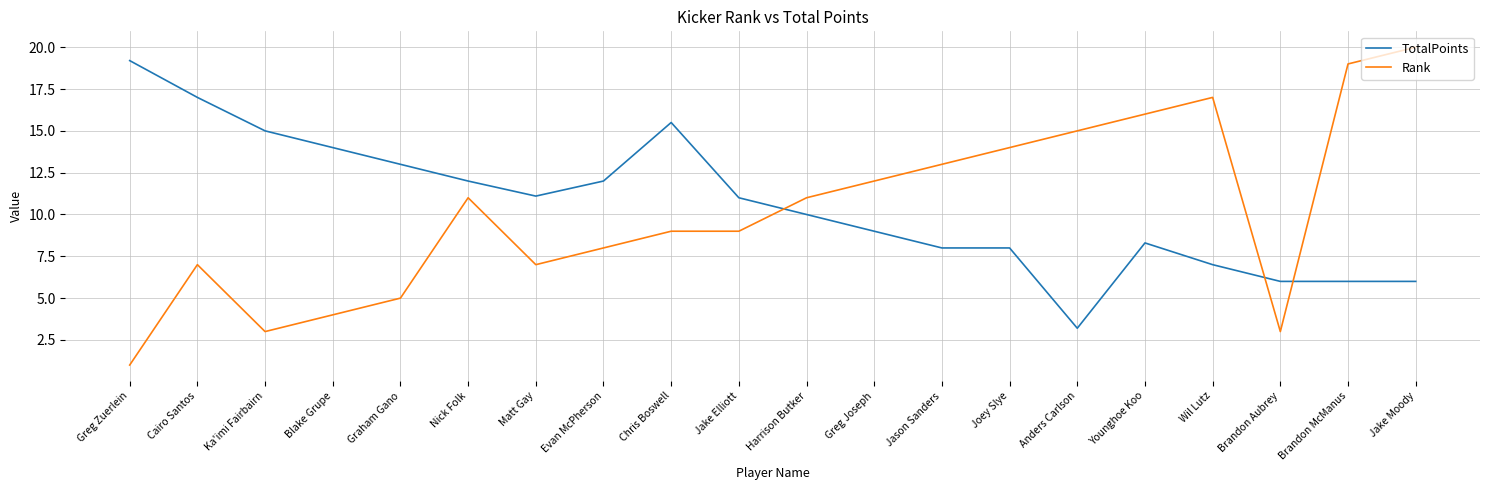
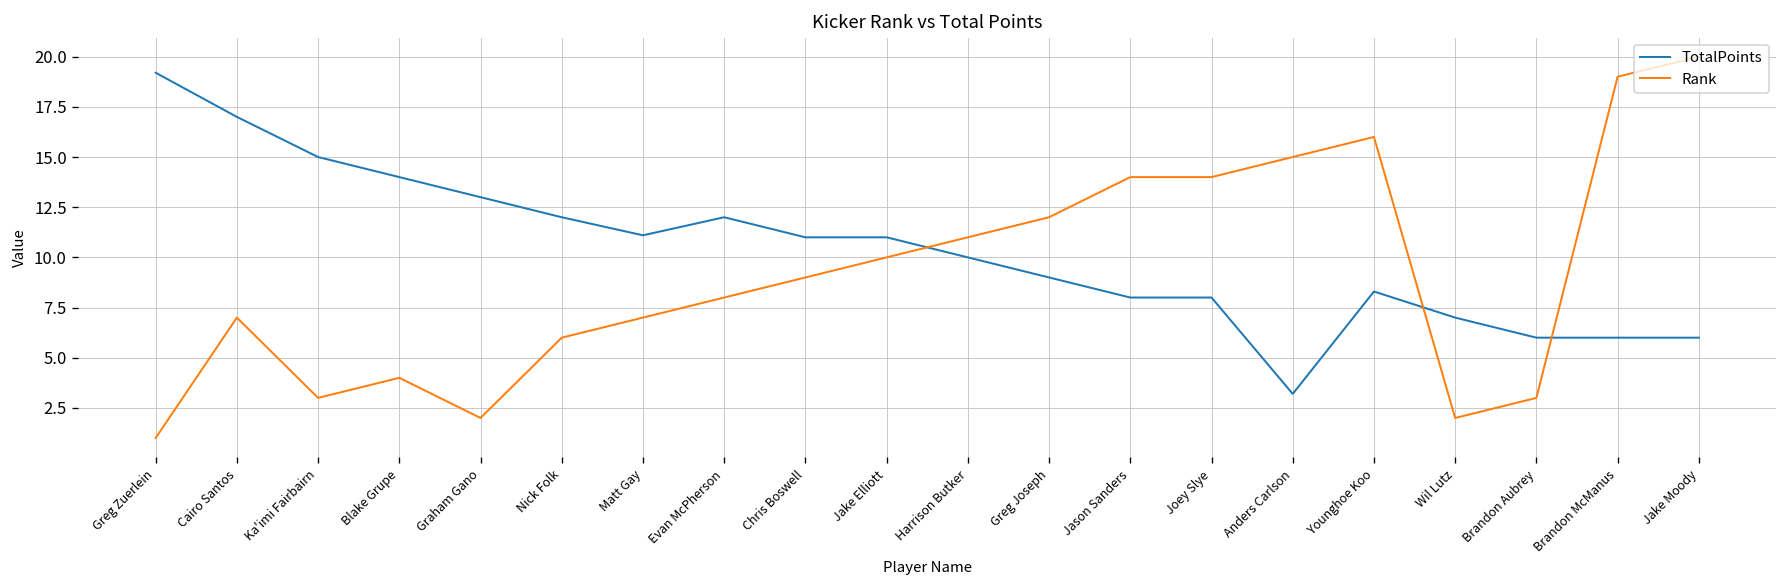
  {
    "TotalPoints": {
      "Greg Zuerlein": 19.2,
      "Cairo Santos": 17.0,
      "Ka'imi Fairbairn": 15.0,
      "Blake Grupe": 14.0,
      "Graham Gano": 13.0,
      "Nick Folk": 12.0,
      "Matt Gay": 11.1,
      "Evan McPherson": 12.0,
-     "Chris Boswell": 15.5,
+     "Chris Boswell": 11.0,
      "Jake Elliott": 11.0,
      "Harrison Butker": 10.0,
      "Greg Joseph": 9.0,
      "Jason Sanders": 8.0,
      "Joey Slye": 8.0,
      "Anders Carlson": 3.2,
      "Younghoe Koo": 8.3,
      "Wil Lutz": 7.0,
      "Brandon Aubrey": 6.0,
      "Brandon McManus": 6.0,
      "Jake Moody": 6.0
    },
    "Rank": {
      "Greg Zuerlein": 1,
      "Cairo Santos": 7,
      "Ka'imi Fairbairn": 3,
      "Blake Grupe": 4,
-     "Graham Gano": 5,
-     "Nick Folk": 11,
+     "Graham Gano": 2,
+     "Nick Folk": 6,
      "Matt Gay": 7,
      "Evan McPherson": 8,
      "Chris Boswell": 9,
-     "Jake Elliott": 9,
+     "Jake Elliott": 10,
      "Harrison Butker": 11,
      "Greg Joseph": 12,
-     "Jason Sanders": 13,
+     "Jason Sanders": 14,
      "Joey Slye": 14,
      "Anders Carlson": 15,
      "Younghoe Koo": 16,
-     "Wil Lutz": 17,
+     "Wil Lutz": 2,
      "Brandon Aubrey": 3,
      "Brandon McManus": 19
    }
  }
